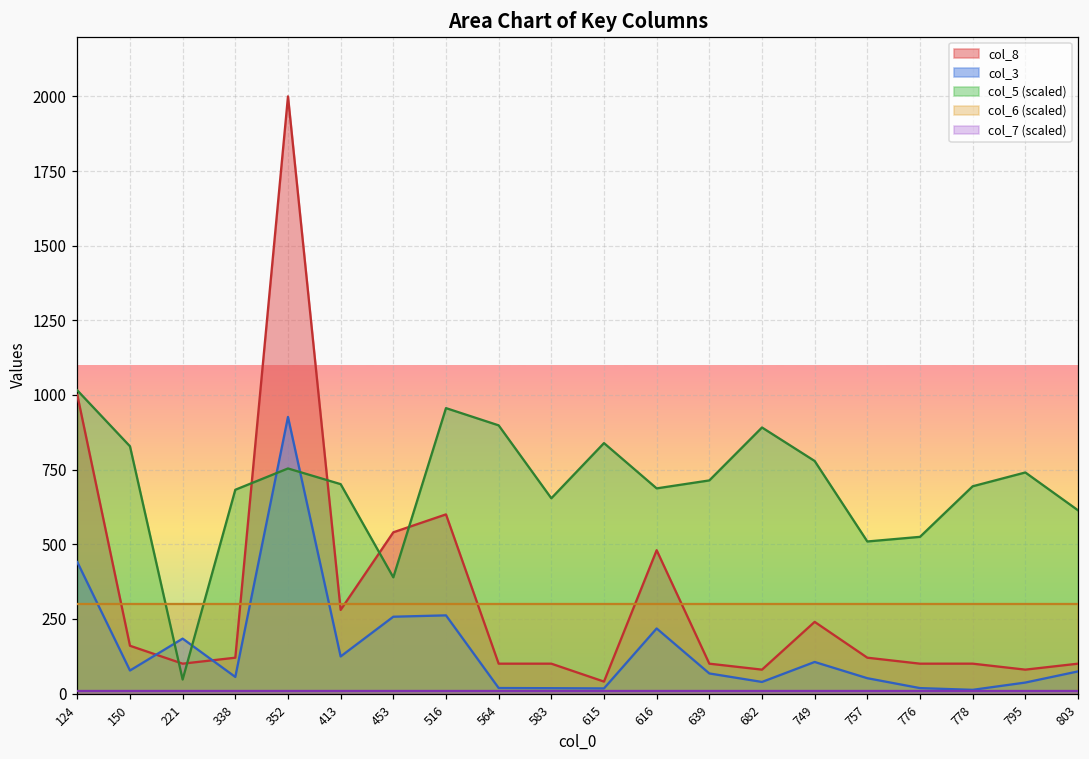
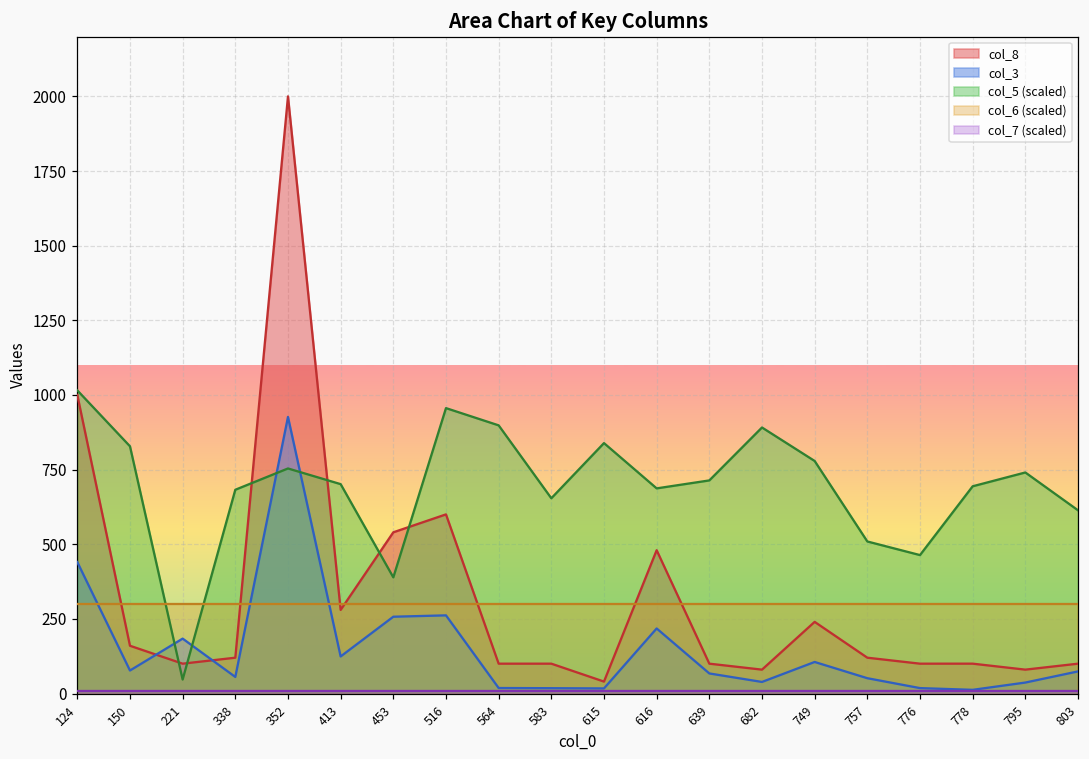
  {
    "col_8": {
      "124": 1000,
      "150": 160,
      "221": 100,
      "338": 120,
      "352": 2000,
      "413": 280,
      "453": 540,
      "516": 600,
      "564": 100,
      "583": 100,
      "615": 40,
      "616": 480,
      "639": 100,
      "682": 80,
      "749": 240,
      "757": 120,
      "776": 100,
      "778": 100,
      "795": 80,
      "803": 100
    },
    "col_3": {
      "124": 440,
      "150": 80,
      "221": 180,
      "338": 60,
      "352": 930,
      "413": 120,
      "453": 260,
      "516": 260,
      "616": 220,
      "639": 70,
      "682": 40,
      "749": 110,
      "757": 50,
      "795": 40,
      "803": 70
    },
    "col_5 (scaled)": {
      "124": 1020,
      "150": 830,
      "221": 50,
      "338": 680,
      "352": 750,
      "413": 700,
      "453": 390,
      "516": 960,
      "564": 900,
      "583": 650,
      "615": 840,
      "616": 690,
      "639": 710,
      "682": 890,
      "749": 780,
      "757": 510,
-     "776": 520,
+     "776": 460,
      "778": 690,
      "795": 740,
      "803": 610
    },
    "col_6 (scaled)": {
      "124": 300,
      "150": 300,
      "221": 300,
      "338": 300,
      "352": 300,
      "413": 300,
      "453": 300,
      "516": 300,
      "564": 300,
      "583": 300,
      "615": 300,
      "616": 300,
      "639": 300,
      "682": 300,
      "749": 300,
      "757": 300,
      "776": 300,
      "778": 300,
      "795": 300,
      "803": 300
    },
    "col_7 (scaled)": {
      "124": 10,
      "150": 10,
      "221": 10,
      "338": 10,
      "352": 10,
      "413": 10,
      "453": 10,
      "516": 10,
      "616": 10,
      "639": 10,
      "682": 10,
      "749": 10,
      "757": 10,
      "795": 10,
      "803": 10
    }
  }
